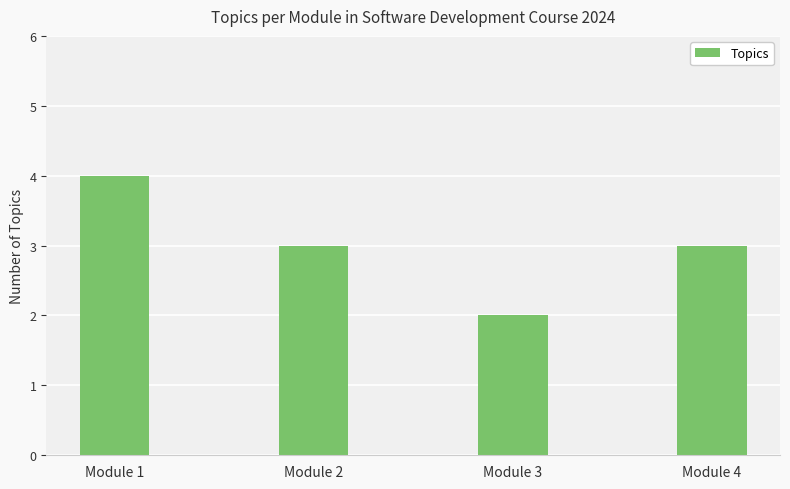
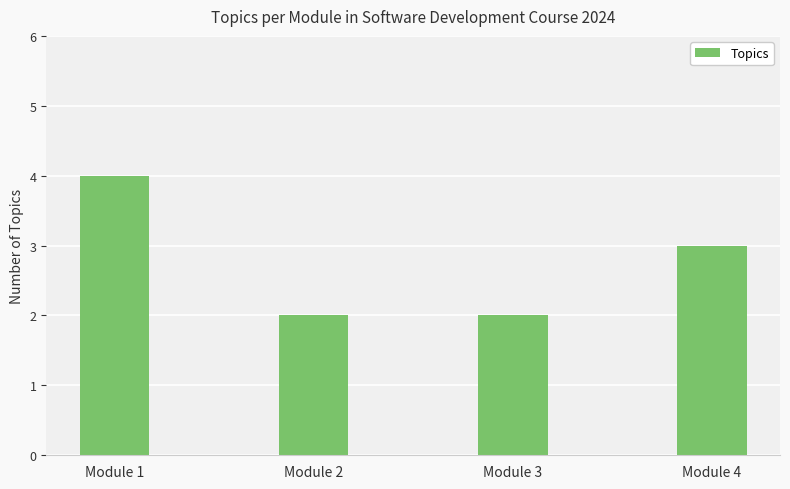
  {
    "Module 1": 4,
-   "Module 2": 3,
+   "Module 2": 2,
    "Module 3": 2,
    "Module 4": 3
  }
